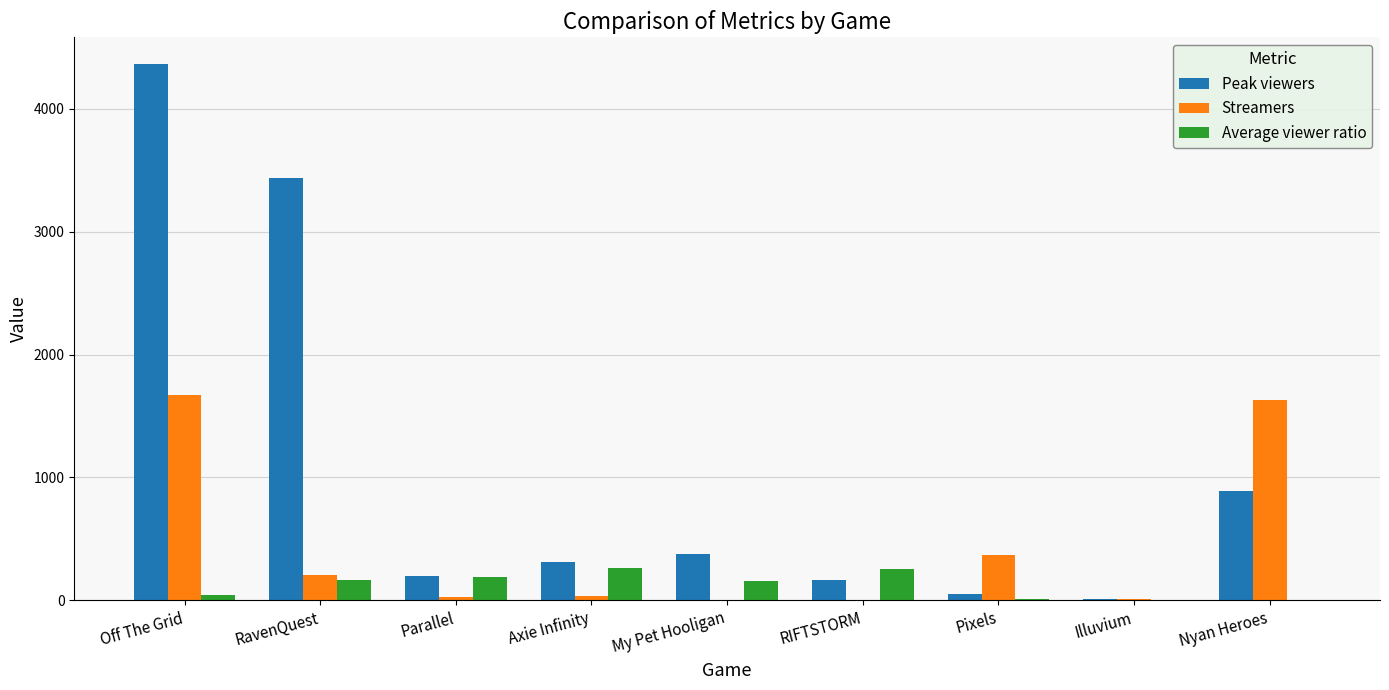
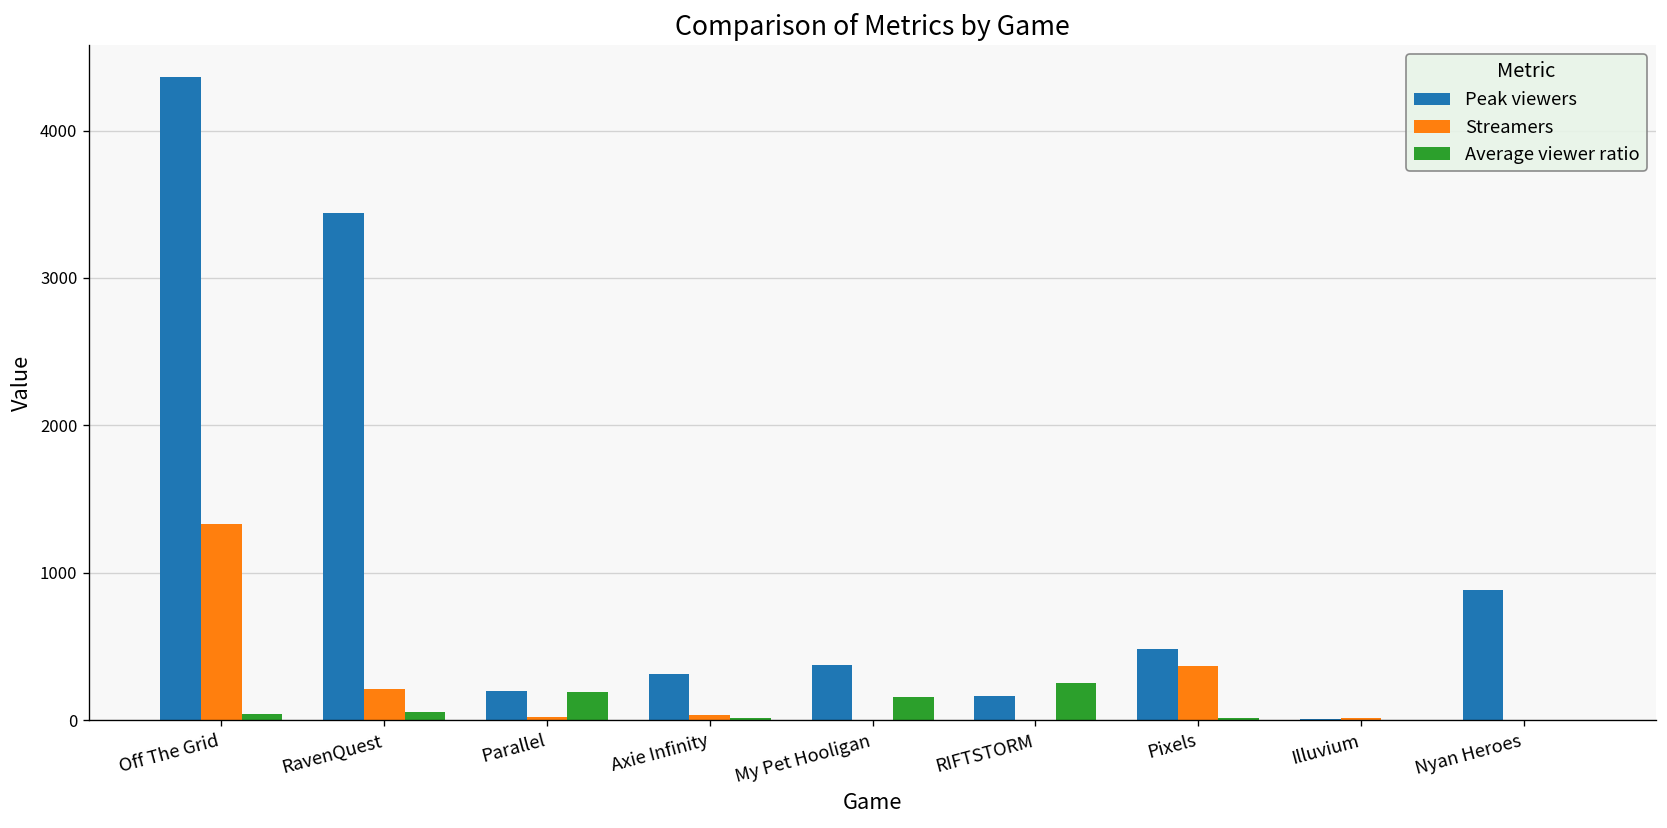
  {
    "Peak viewers": {
      "Off The Grid": 4360,
      "RavenQuest": 3440,
      "Parallel": 200,
      "Axie Infinity": 310,
      "My Pet Hooligan": 380,
      "RIFTSTORM": 170,
-     "Pixels": 50,
+     "Pixels": 490,
      "Nyan Heroes": 890
    },
    "Streamers": {
-     "Off The Grid": 1670,
+     "Off The Grid": 1330,
      "RavenQuest": 210,
      "Parallel": 30,
      "Axie Infinity": 40,
      "Pixels": 370,
-     "Nyan Heroes": 1630
+     "Nyan Heroes": 0
    },
    "Average viewer ratio": {
      "Off The Grid": 40,
-     "RavenQuest": 170,
+     "RavenQuest": 50,
      "Parallel": 190,
-     "Axie Infinity": 260,
+     "Axie Infinity": 10,
      "My Pet Hooligan": 160,
      "RIFTSTORM": 250
    }
  }
